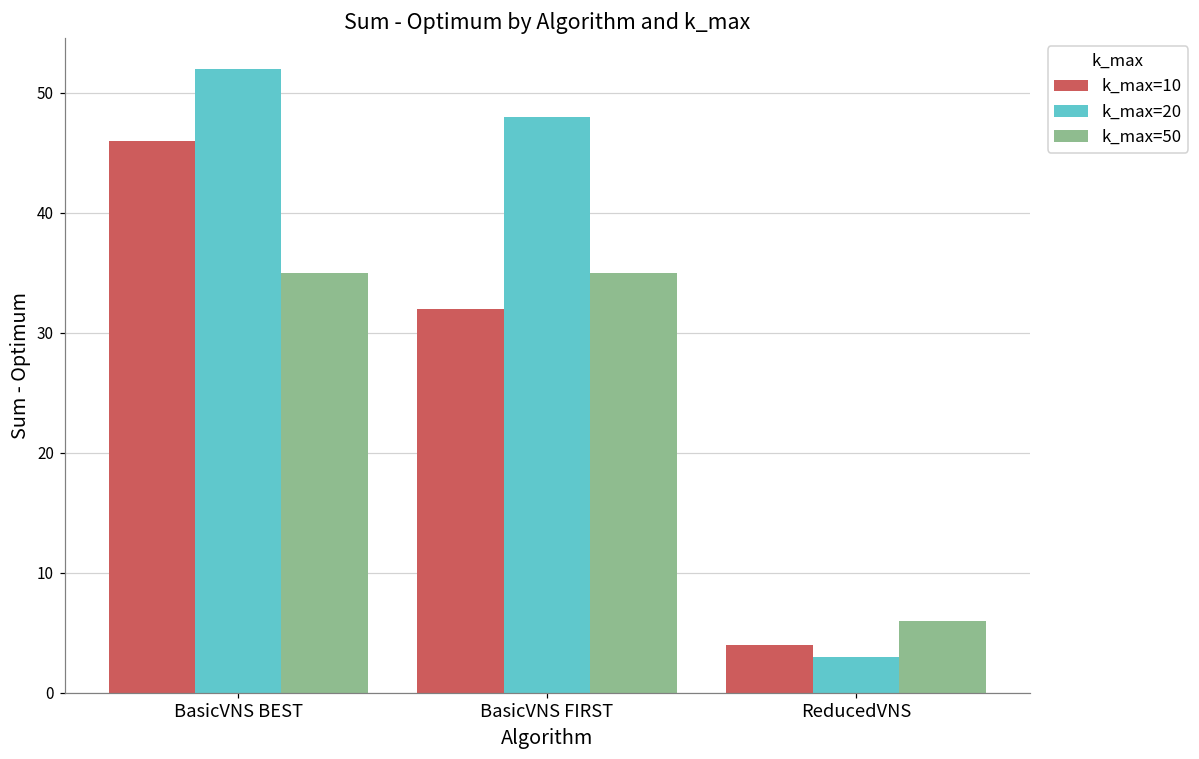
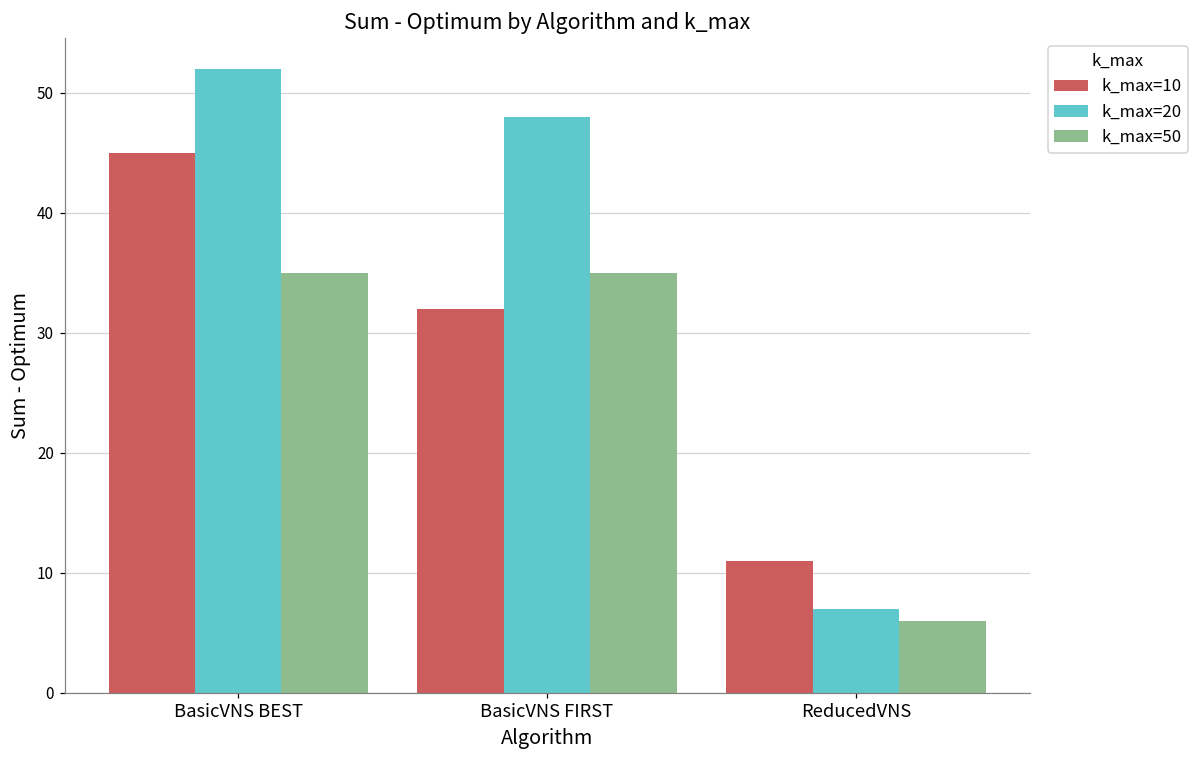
  {
    "k_max=10": {
-     "BasicVNS BEST": 46,
+     "BasicVNS BEST": 45,
      "BasicVNS FIRST": 32,
-     "ReducedVNS": 4
+     "ReducedVNS": 11
    },
    "k_max=20": {
      "BasicVNS BEST": 52,
      "BasicVNS FIRST": 48,
-     "ReducedVNS": 3
+     "ReducedVNS": 7
    },
    "k_max=50": {
      "BasicVNS BEST": 35,
      "BasicVNS FIRST": 35,
      "ReducedVNS": 6
    }
  }
